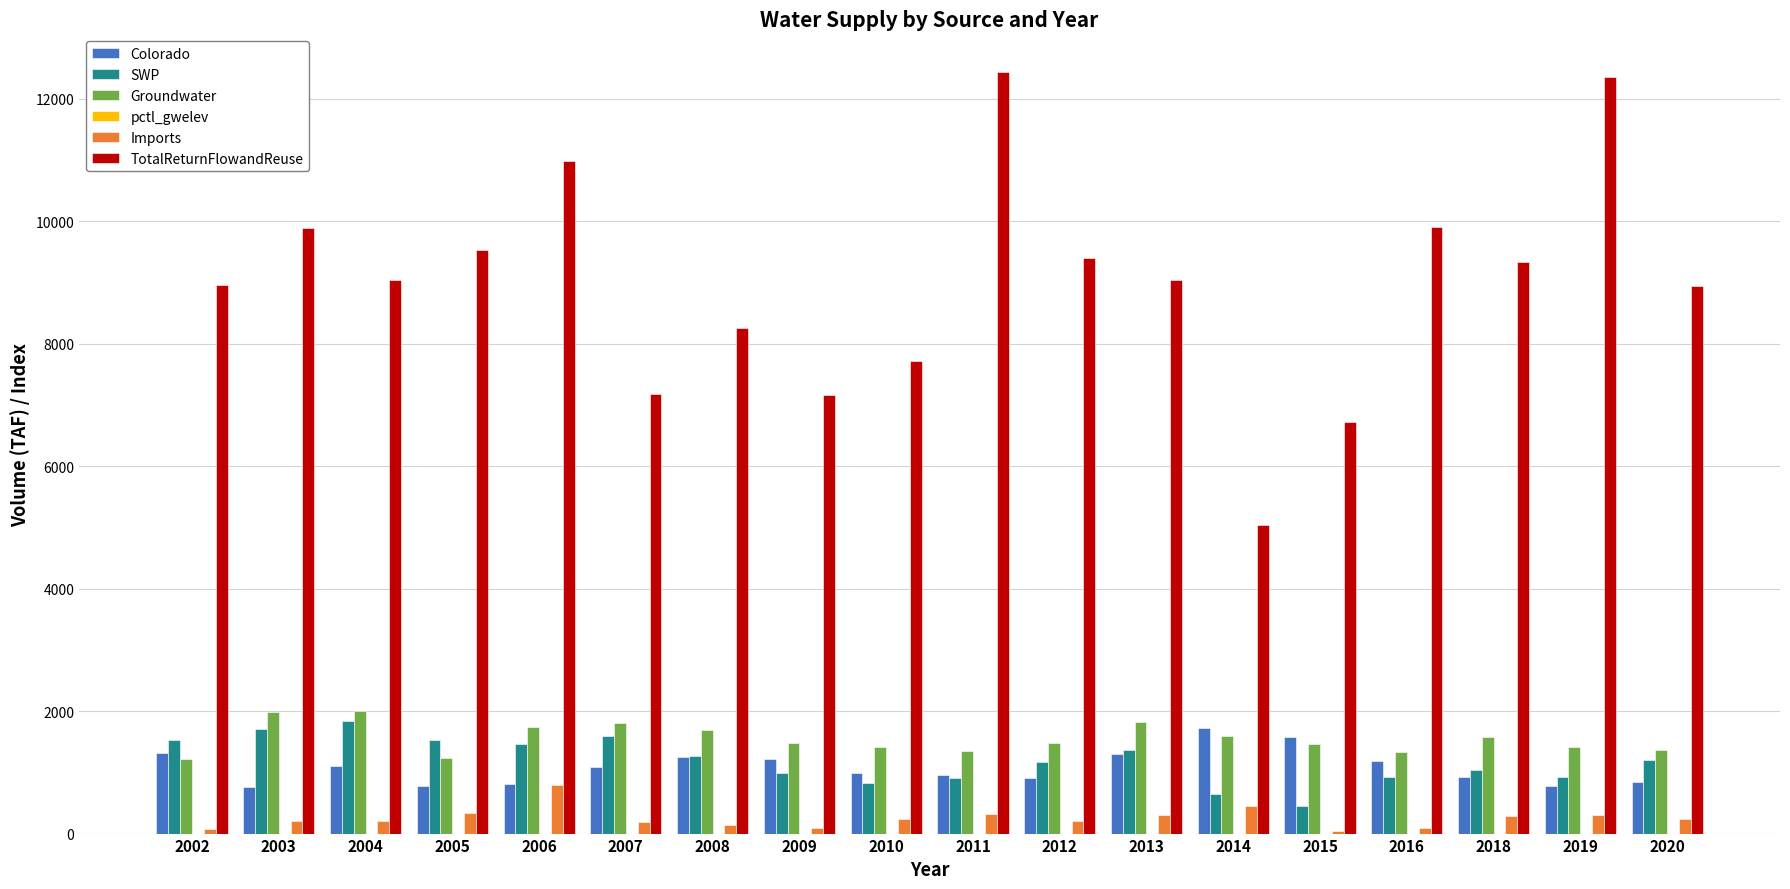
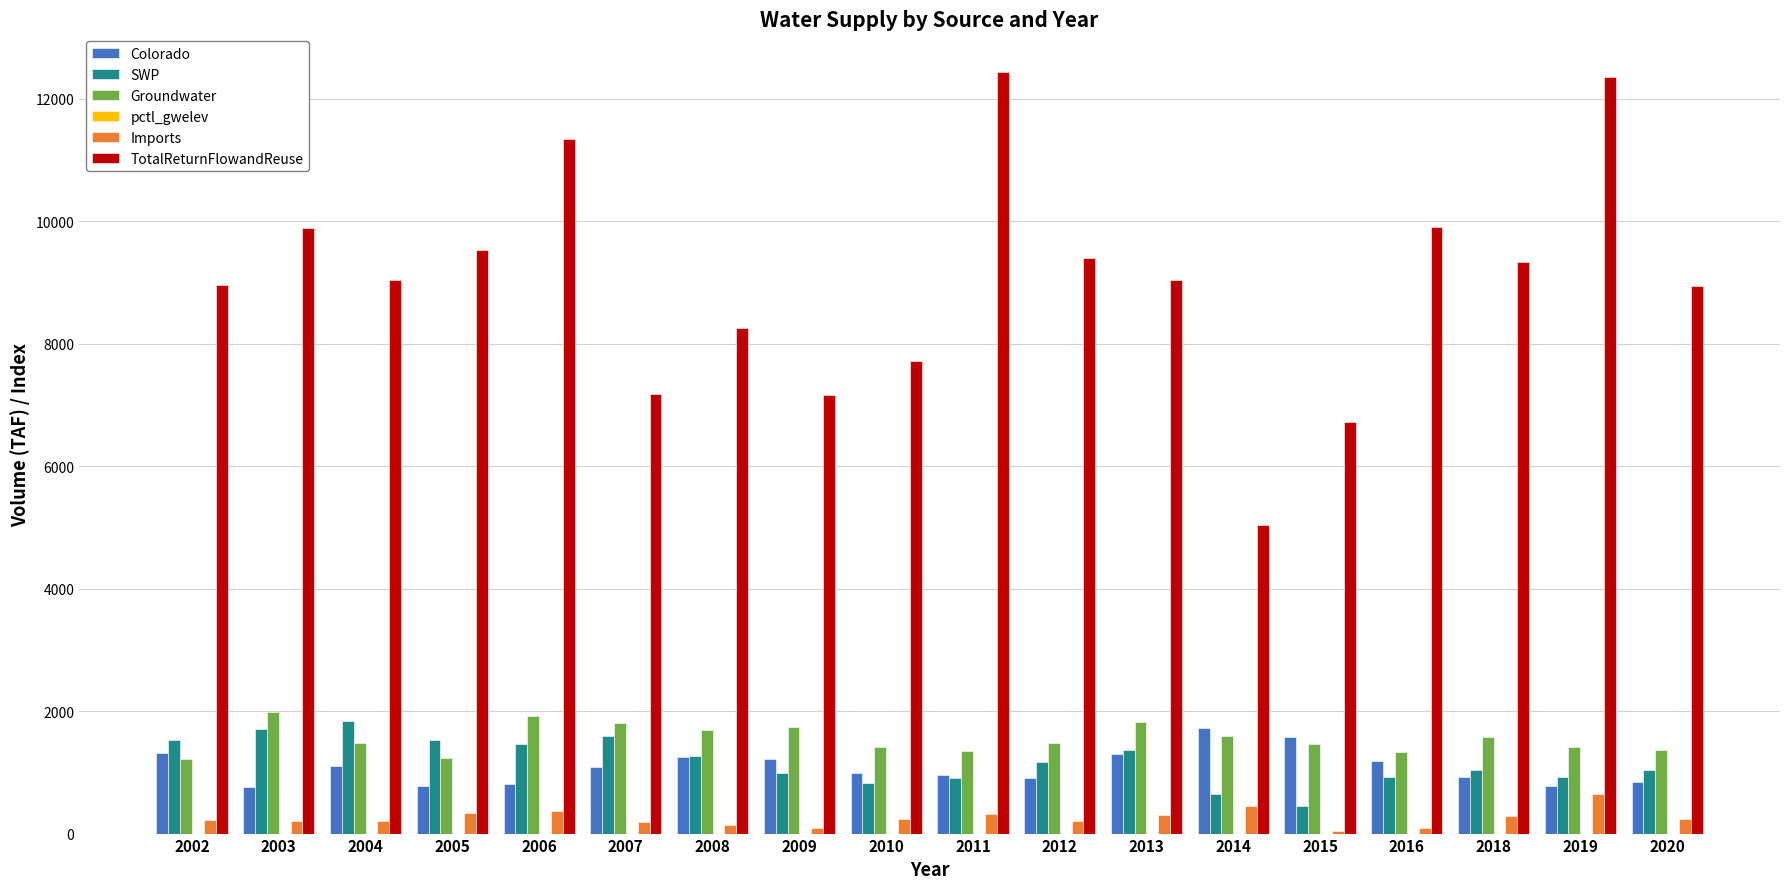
  {
    "Colorado": {
      "2002": 1300,
      "2003": 800,
      "2004": 1100,
      "2005": 800,
      "2006": 800,
      "2007": 1100,
      "2008": 1300,
      "2009": 1200,
      "2010": 1000,
      "2011": 1000,
      "2012": 900,
      "2013": 1300,
      "2014": 1700,
      "2015": 1600,
      "2016": 1200,
      "2018": 900,
      "2019": 800,
      "2020": 800
    },
    "SWP": {
      "2002": 1500,
      "2003": 1700,
      "2004": 1800,
      "2005": 1500,
      "2006": 1500,
      "2007": 1600,
      "2008": 1300,
      "2009": 1000,
      "2010": 800,
      "2011": 900,
      "2012": 1200,
      "2013": 1400,
      "2014": 600,
      "2015": 500,
      "2016": 900,
      "2018": 1000,
      "2019": 900,
-     "2020": 1200
+     "2020": 1000
    },
    "Groundwater": {
      "2002": 1200,
      "2003": 2000,
-     "2004": 2000,
+     "2004": 1500,
      "2005": 1200,
-     "2006": 1700,
+     "2006": 1900,
      "2007": 1800,
      "2008": 1700,
-     "2009": 1500,
+     "2009": 1700,
      "2010": 1400,
      "2011": 1400,
      "2012": 1500,
      "2013": 1800,
      "2014": 1600,
      "2015": 1500,
      "2016": 1300,
      "2018": 1600,
      "2019": 1400,
      "2020": 1400
    },
    "Imports": {
-     "2002": 100,
+     "2002": 200,
      "2003": 200,
      "2004": 200,
      "2005": 300,
-     "2006": 800,
+     "2006": 400,
      "2007": 200,
      "2008": 100,
      "2009": 100,
      "2010": 200,
      "2011": 300,
      "2012": 200,
      "2013": 300,
      "2014": 500,
      "2016": 100,
      "2018": 300,
-     "2019": 300,
+     "2019": 600,
      "2020": 200
    },
    "TotalReturnFlowandReuse": {
      "2002": 9000,
      "2003": 9900,
      "2004": 9000,
      "2005": 9500,
-     "2006": 11000,
+     "2006": 11300,
      "2007": 7200,
      "2008": 8300,
      "2009": 7200,
      "2010": 7700,
      "2011": 12400,
      "2012": 9400,
      "2013": 9000,
      "2014": 5000,
      "2015": 6700,
      "2016": 9900,
      "2018": 9300,
      "2019": 12400,
      "2020": 8900
    }
  }
